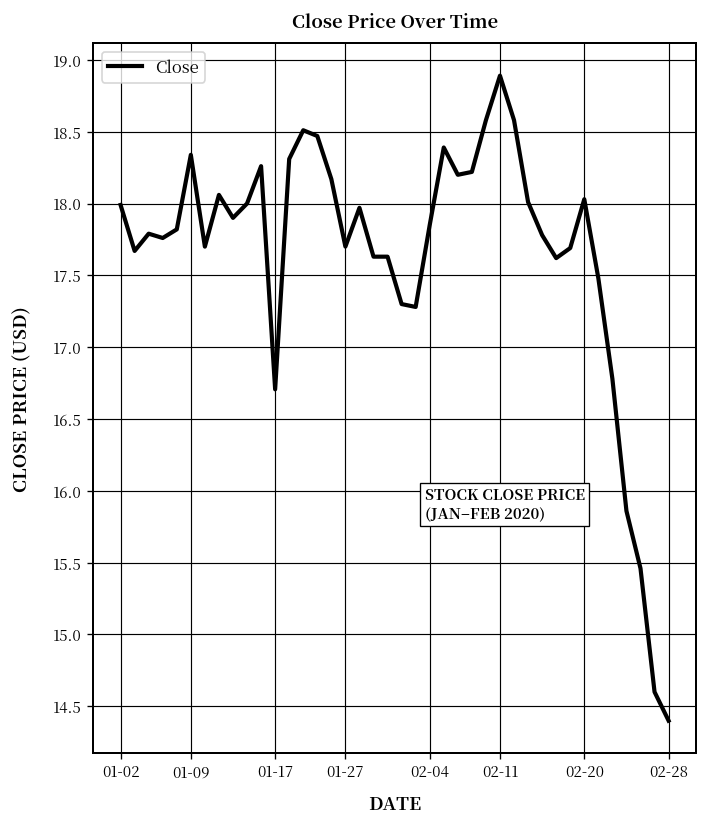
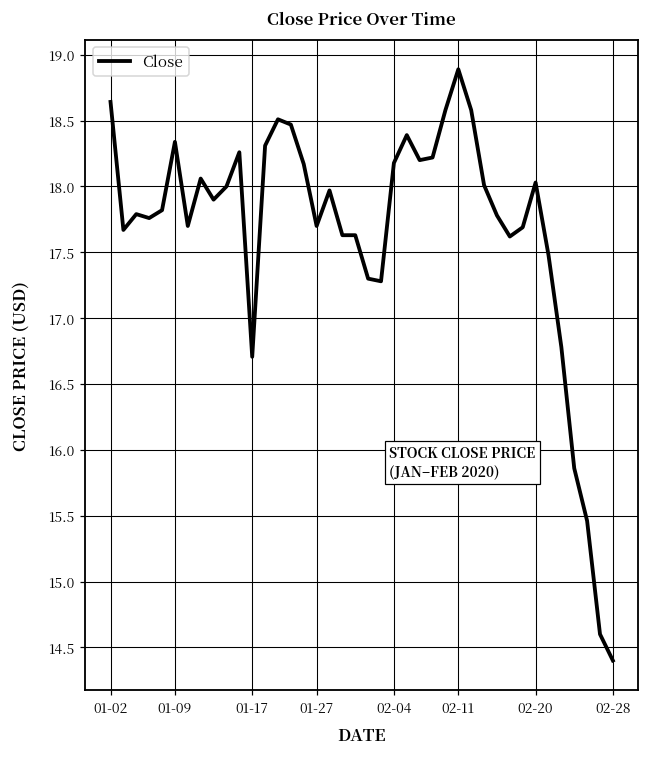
  {
-   "01-02": 17.99,
+   "01-02": 18.64,
    "01-09": 18.34,
    "01-17": 16.71,
    "01-27": 17.70,
-   "02-04": 17.85,
+   "02-04": 18.18,
    "02-11": 18.89,
    "02-20": 18.03,
    "02-28": 14.40
  }
